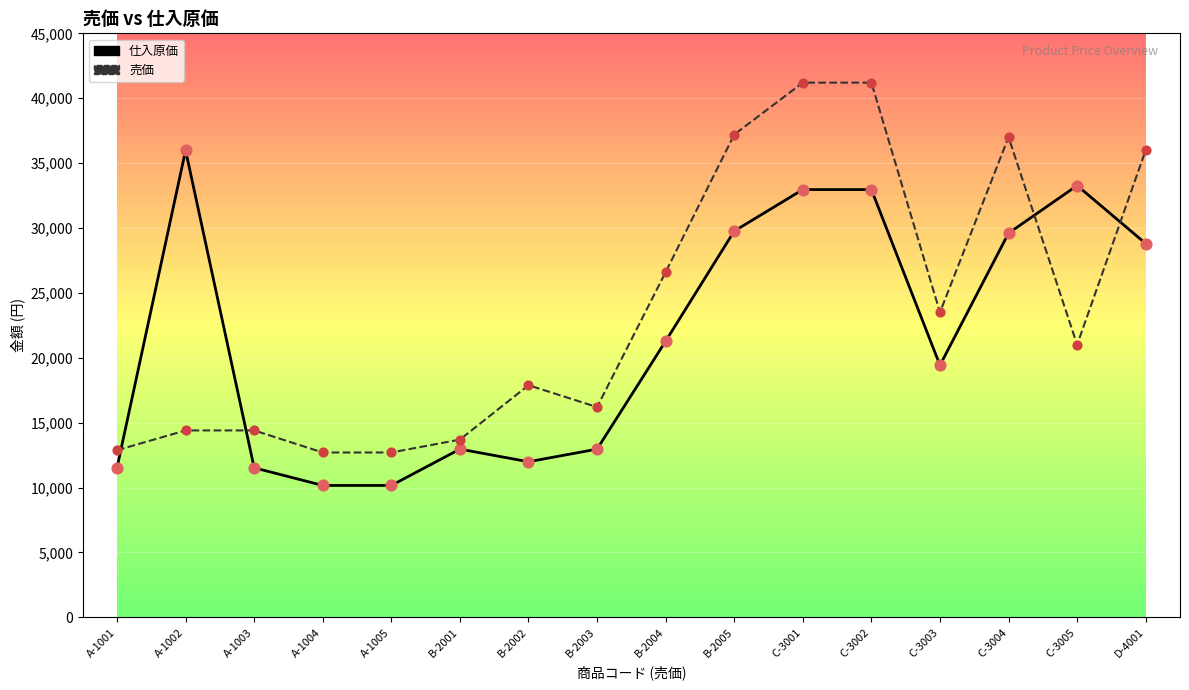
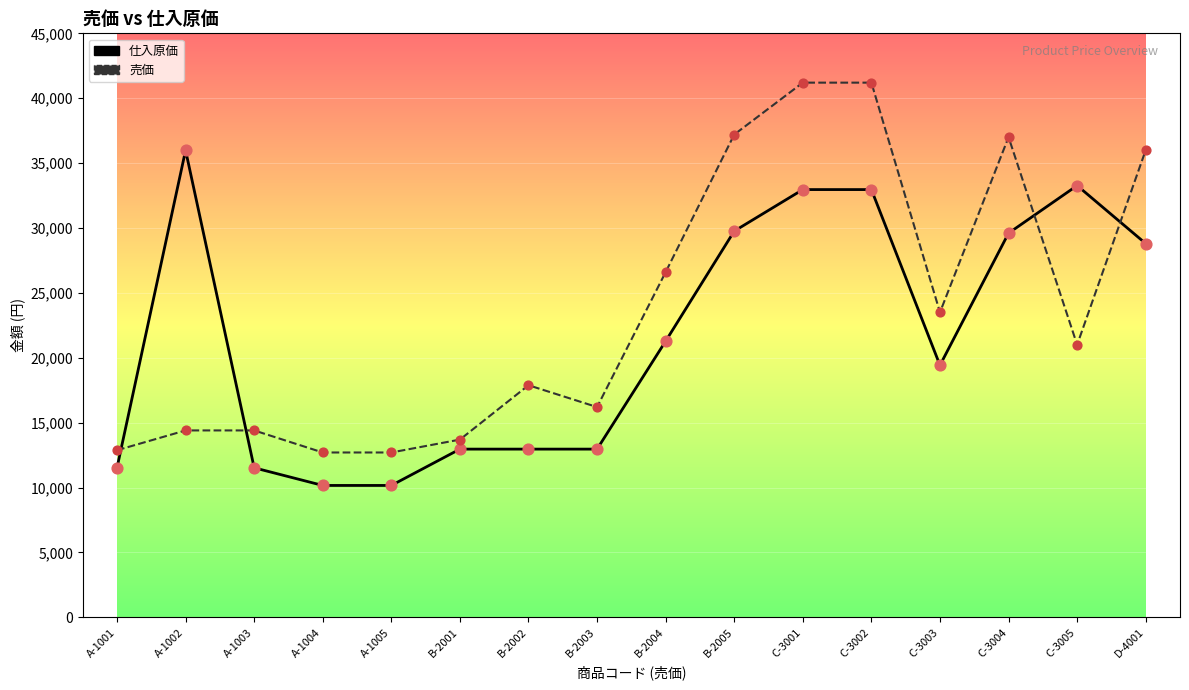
  {
    "仕入原価": {
      "A-1001": "11,500",
      "A-1002": "36,000",
      "A-1003": "11,500",
      "A-1004": "10,200",
      "A-1005": "10,200",
      "B-2001": "13,000",
-     "B-2002": "12,000",
+     "B-2002": "13,000",
      "B-2003": "13,000",
      "B-2004": "21,300",
      "B-2005": "29,800",
      "C-3001": "33,000",
      "C-3002": "33,000",
      "C-3003": "19,400",
      "C-3004": "29,600",
      "C-3005": "33,300",
      "D-4001": "28,800"
    },
    "売価": {
      "A-1001": "12,900",
      "A-1002": "14,400",
      "A-1003": "14,400",
      "A-1004": "12,700",
      "A-1005": "12,700",
      "B-2001": "13,700",
      "B-2002": "17,900",
      "B-2003": "16,200",
      "B-2004": "26,600",
      "B-2005": "37,200",
      "C-3001": "41,200",
      "C-3002": "41,200",
      "C-3003": "23,500",
      "C-3004": "37,000",
      "C-3005": "21,000",
      "D-4001": "36,000"
    }
  }
